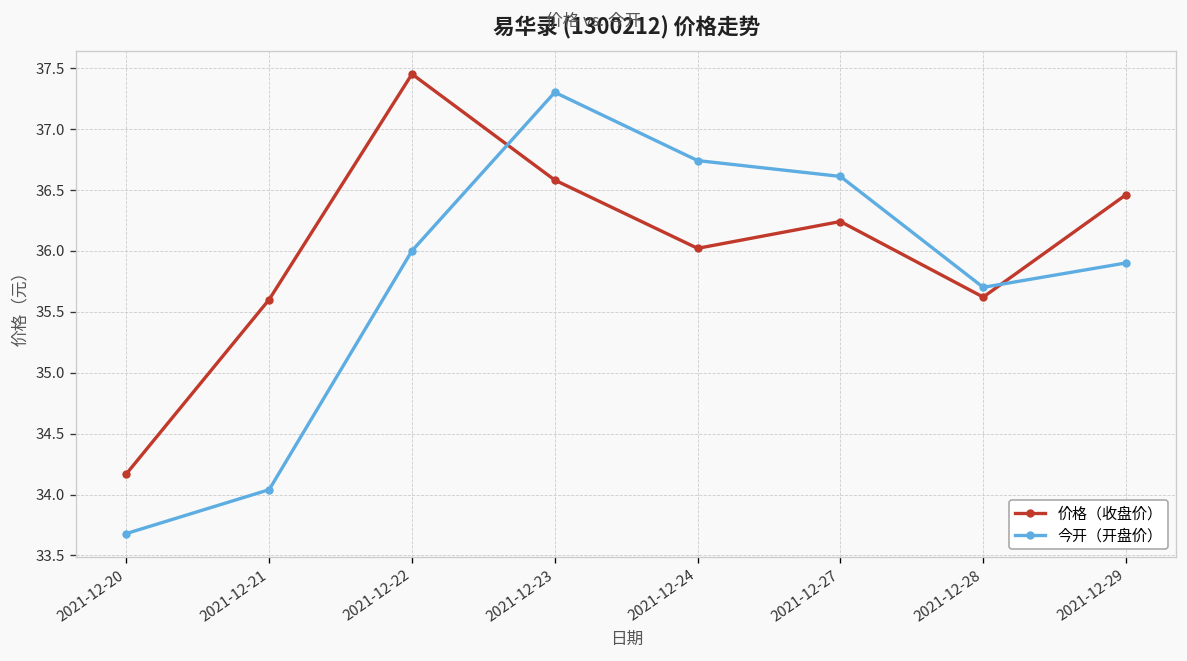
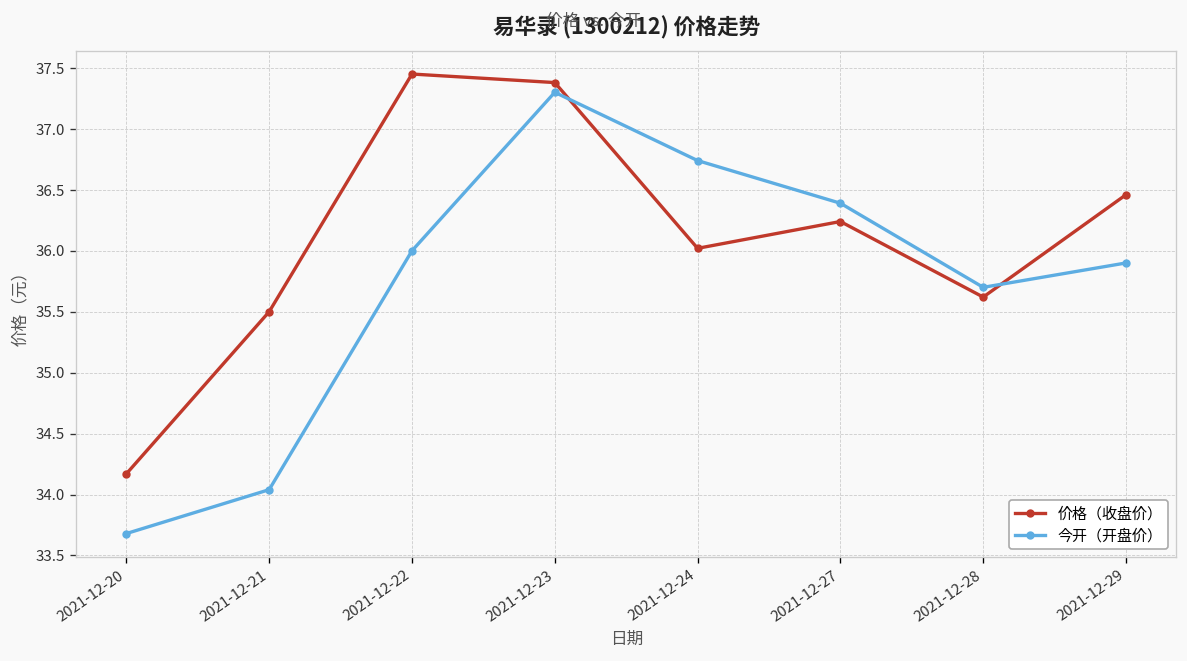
  {
    "价格（收盘价）": {
      "2021-12-20": 34.17,
-     "2021-12-21": 35.6,
+     "2021-12-21": 35.5,
      "2021-12-22": 37.45,
-     "2021-12-23": 36.58,
+     "2021-12-23": 37.38,
      "2021-12-24": 36.02,
      "2021-12-27": 36.24,
      "2021-12-28": 35.62,
      "2021-12-29": 36.46
    },
    "今开（开盘价）": {
      "2021-12-20": 33.68,
      "2021-12-21": 34.04,
      "2021-12-22": 36.00,
      "2021-12-23": 37.30,
      "2021-12-24": 36.74,
-     "2021-12-27": 36.61,
+     "2021-12-27": 36.39,
      "2021-12-28": 35.70,
      "2021-12-29": 35.90
    }
  }
